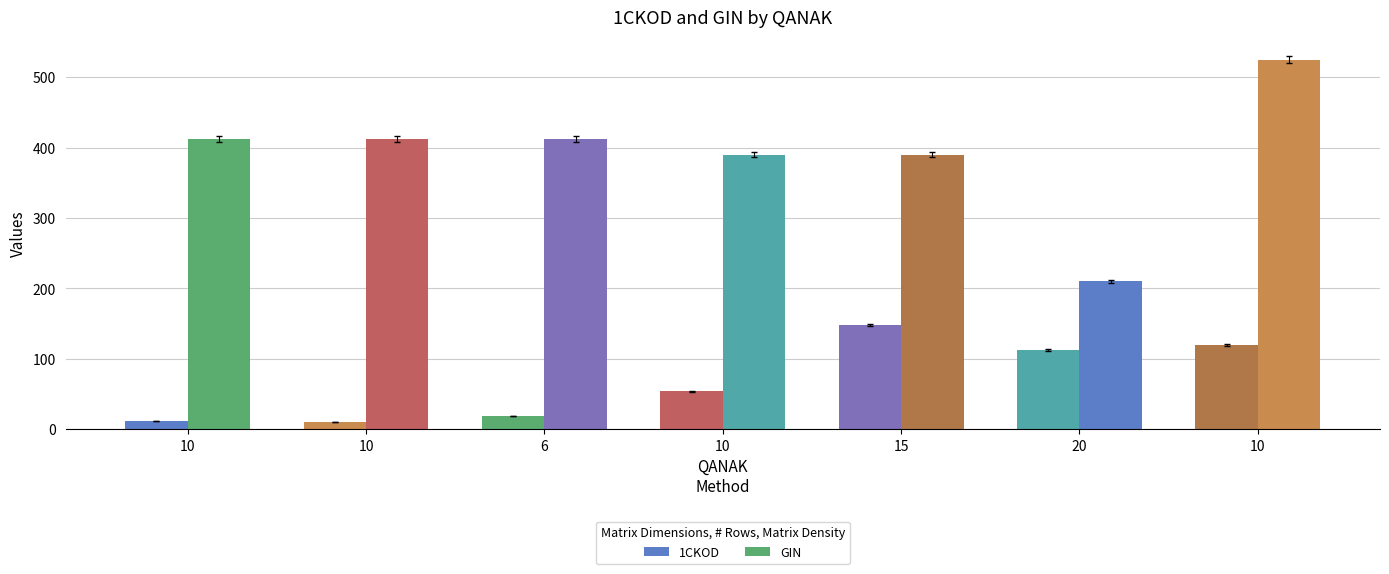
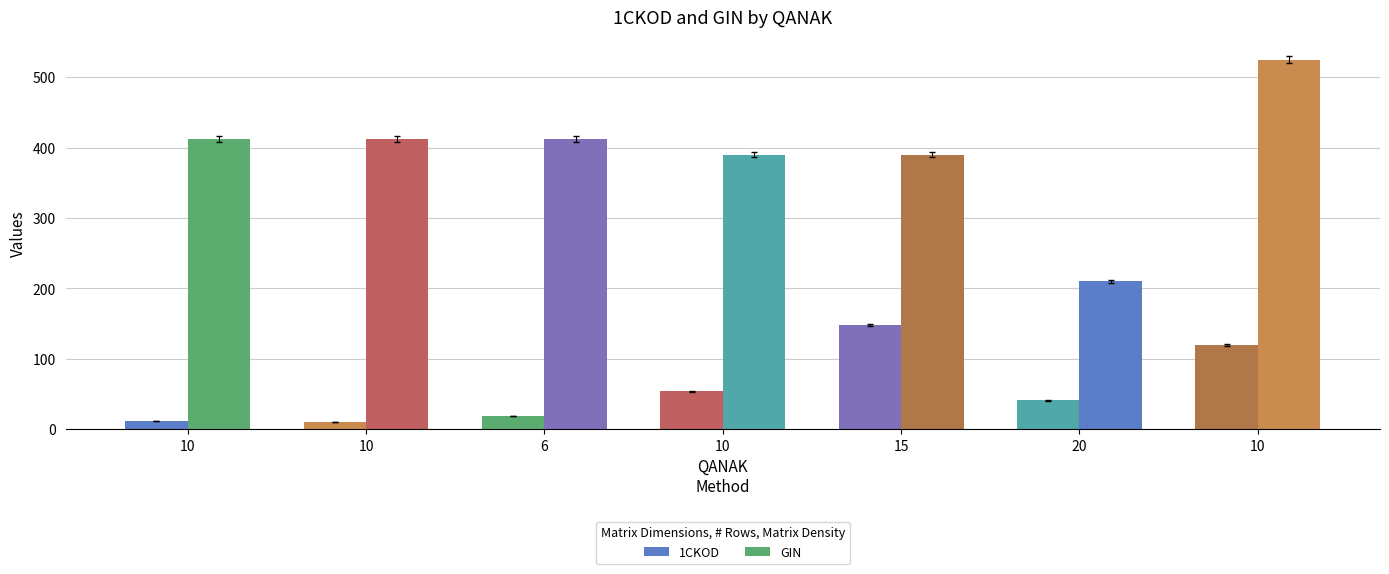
  {
    "1CKOD": {
      "6": 20,
      "15": 150,
-     "20": 110
+     "20": 40
    },
    "GIN": {
      "6": 410,
      "15": 390,
      "20": 210
    }
  }
